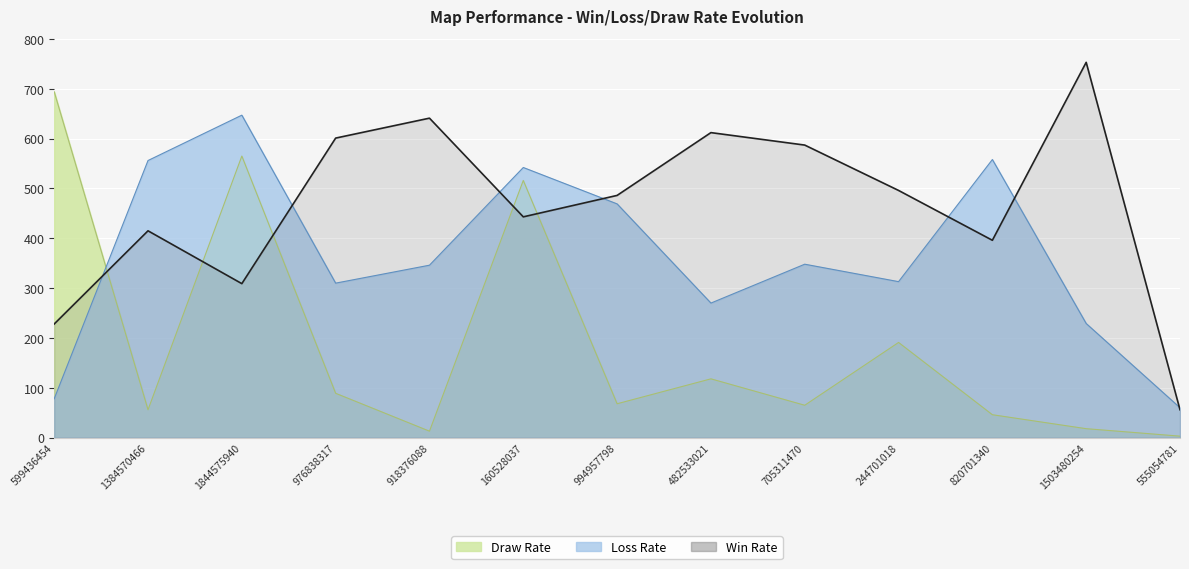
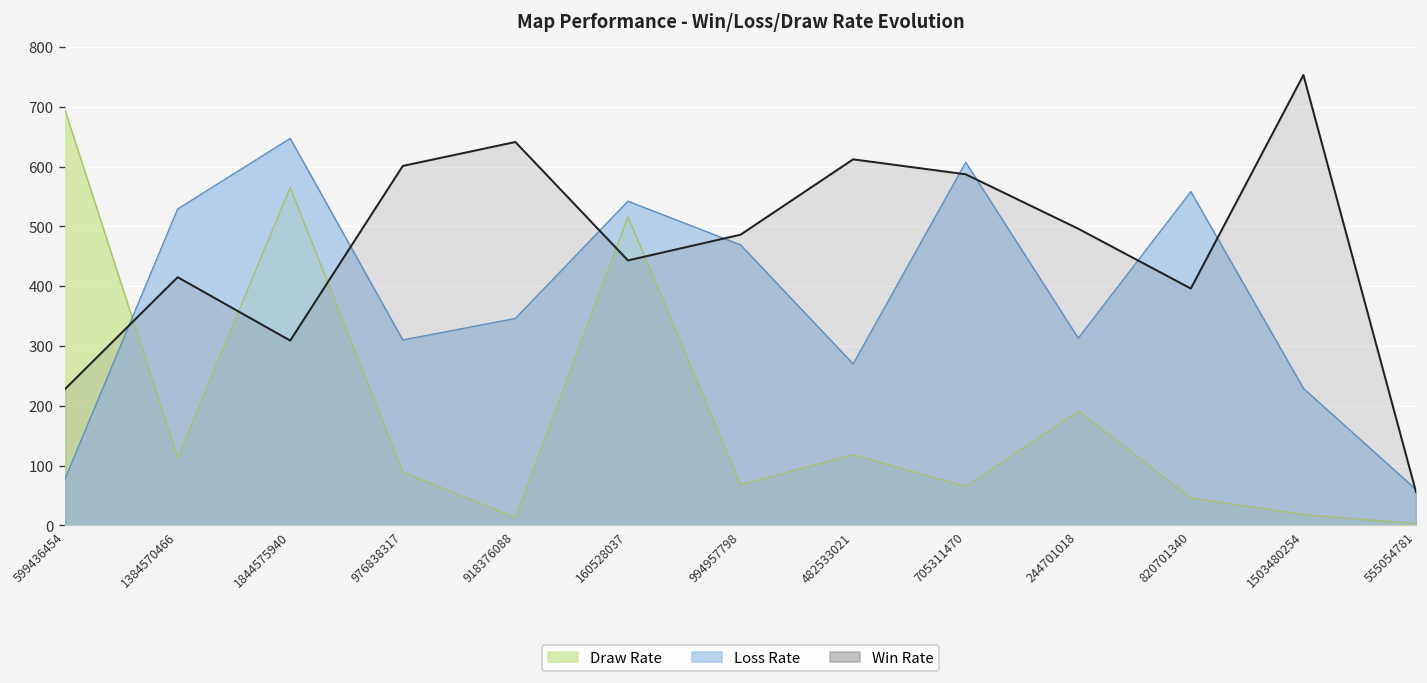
  {
    "Draw Rate": {
      "599436454": 690,
-     "1384570466": 60,
+     "1384570466": 110,
      "1844575940": 570,
      "976838317": 90,
      "918376088": 10,
      "160528037": 520,
      "994957798": 70,
      "482533021": 120,
      "705311470": 70,
      "244701018": 190,
      "820701340": 50,
      "1503480254": 20,
      "555054781": 0
    },
    "Loss Rate": {
      "599436454": 80,
-     "1384570466": 560,
+     "1384570466": 530,
      "1844575940": 650,
      "976838317": 310,
      "918376088": 350,
      "160528037": 540,
      "994957798": 470,
      "482533021": 270,
-     "705311470": 350,
+     "705311470": 610,
      "244701018": 310,
      "820701340": 560,
      "1503480254": 230
    }
  }
